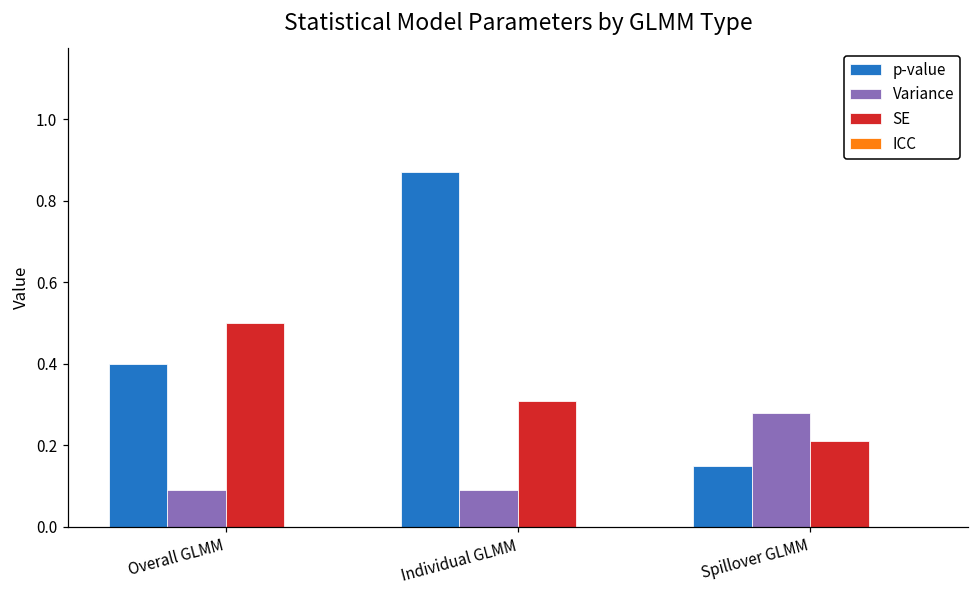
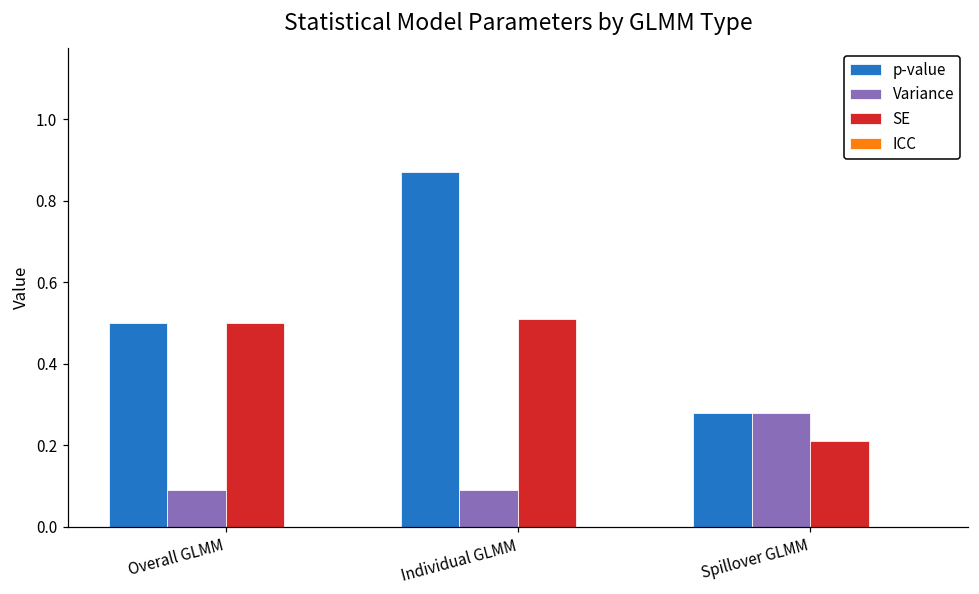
  {
    "p-value": {
-     "Overall GLMM": 0.4,
+     "Overall GLMM": 0.5,
      "Individual GLMM": 0.87,
-     "Spillover GLMM": 0.15
+     "Spillover GLMM": 0.28
    },
    "Variance": {
      "Overall GLMM": 0.09,
      "Individual GLMM": 0.09,
      "Spillover GLMM": 0.28
    },
    "SE": {
      "Overall GLMM": 0.50,
-     "Individual GLMM": 0.31,
+     "Individual GLMM": 0.51,
      "Spillover GLMM": 0.21
    },
    "ICC": {
      "Overall GLMM": 0.00,
      "Individual GLMM": 0.00,
      "Spillover GLMM": 0.00
    }
  }
